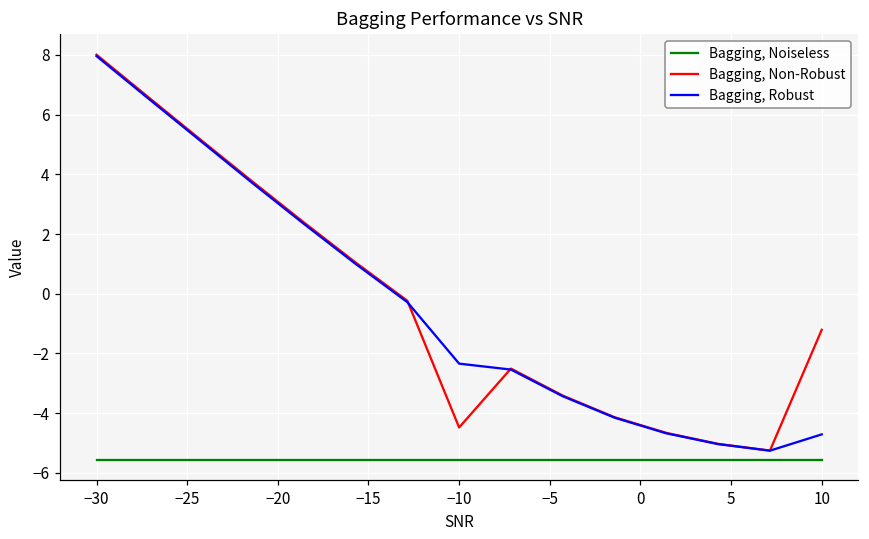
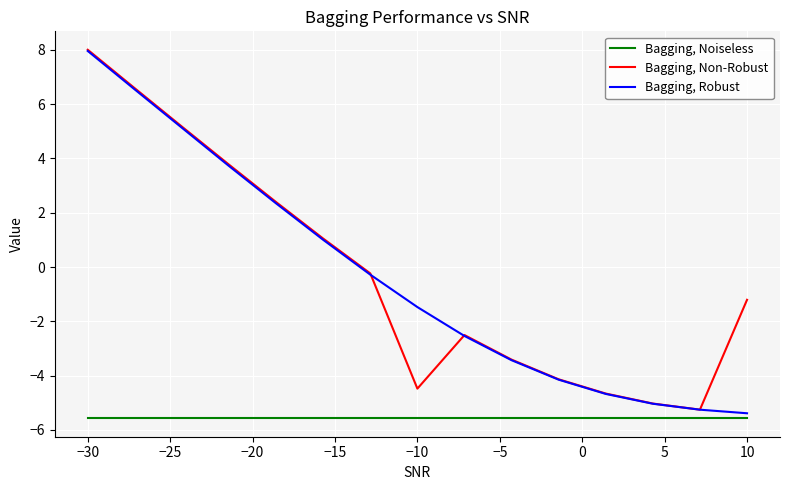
  {
    "Bagging, Noiseless": {
      "−30": -5.6,
      "−10": -5.6,
      "10": -5.6
    },
    "Bagging, Non-Robust": {
      "−10": -4.5,
      "10": -1.2
    },
    "Bagging, Robust": {
-     "−10": -2.3,
-     "10": -4.7
+     "−10": -1.5,
+     "10": -5.4
    }
  }
